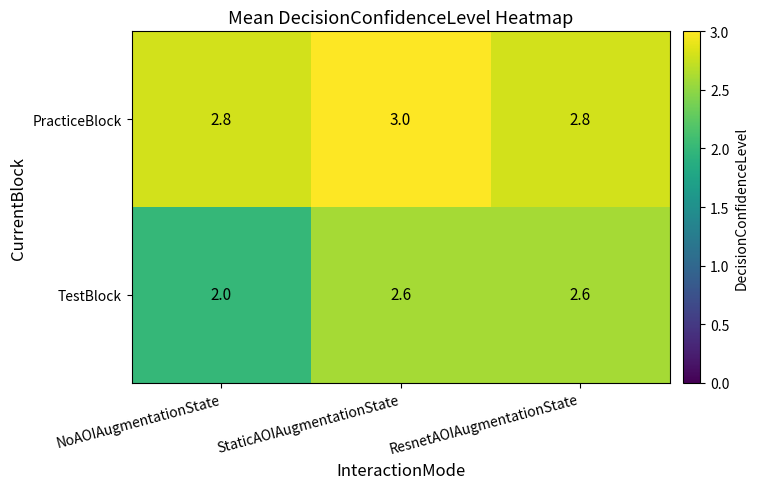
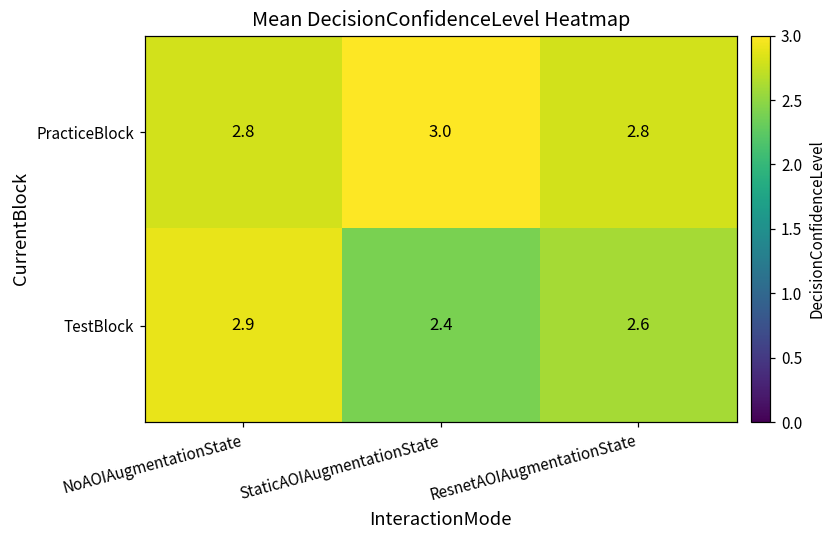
  {
    "PracticeBlock": {
      "NoAOIAugmentationState": 2.8,
      "StaticAOIAugmentationState": 3.0,
      "ResnetAOIAugmentationState": 2.8
    },
    "TestBlock": {
-     "NoAOIAugmentationState": 2.0,
-     "StaticAOIAugmentationState": 2.6,
+     "NoAOIAugmentationState": 2.9,
+     "StaticAOIAugmentationState": 2.4,
      "ResnetAOIAugmentationState": 2.6
    }
  }
